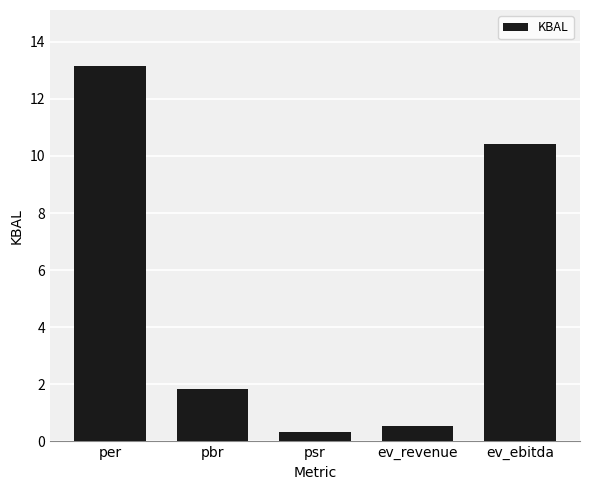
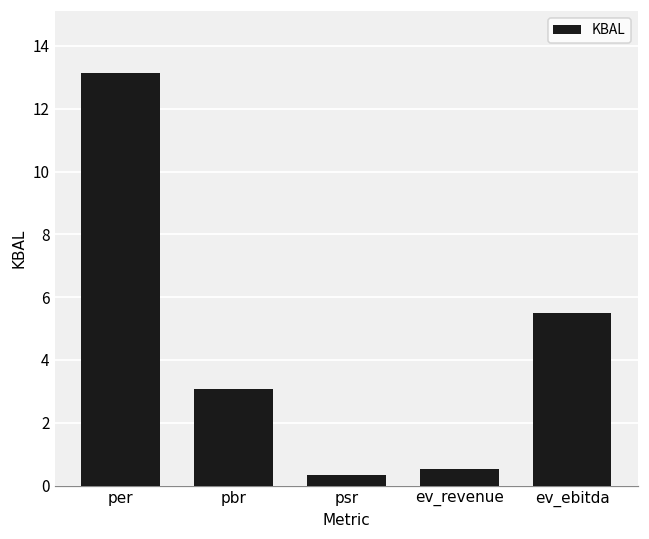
  {
    "per": 13.1,
-   "pbr": 1.8,
+   "pbr": 3.1,
    "psr": 0.3,
    "ev_revenue": 0.5,
-   "ev_ebitda": 10.4
+   "ev_ebitda": 5.5
  }
